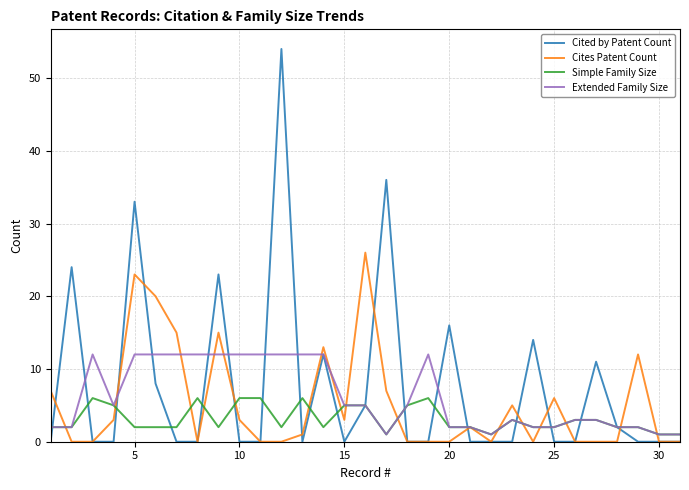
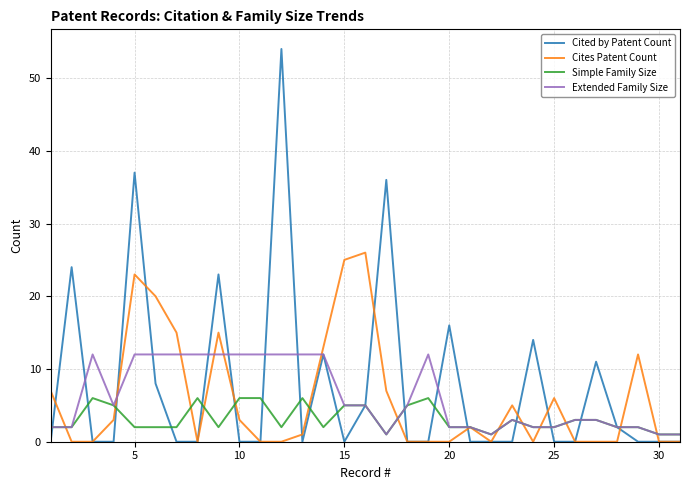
  {
    "Cited by Patent Count": {
-     "5": 33,
+     "5": 37,
      "10": 0,
      "15": 0,
      "20": 16,
      "25": 0
    },
    "Cites Patent Count": {
      "5": 23,
      "10": 3,
-     "15": 3,
+     "15": 25,
      "20": 0,
      "25": 6
    },
    "Simple Family Size": {
      "5": 2,
      "10": 6
    },
    "Extended Family Size": {
      "5": 12,
      "10": 12
    }
  }
